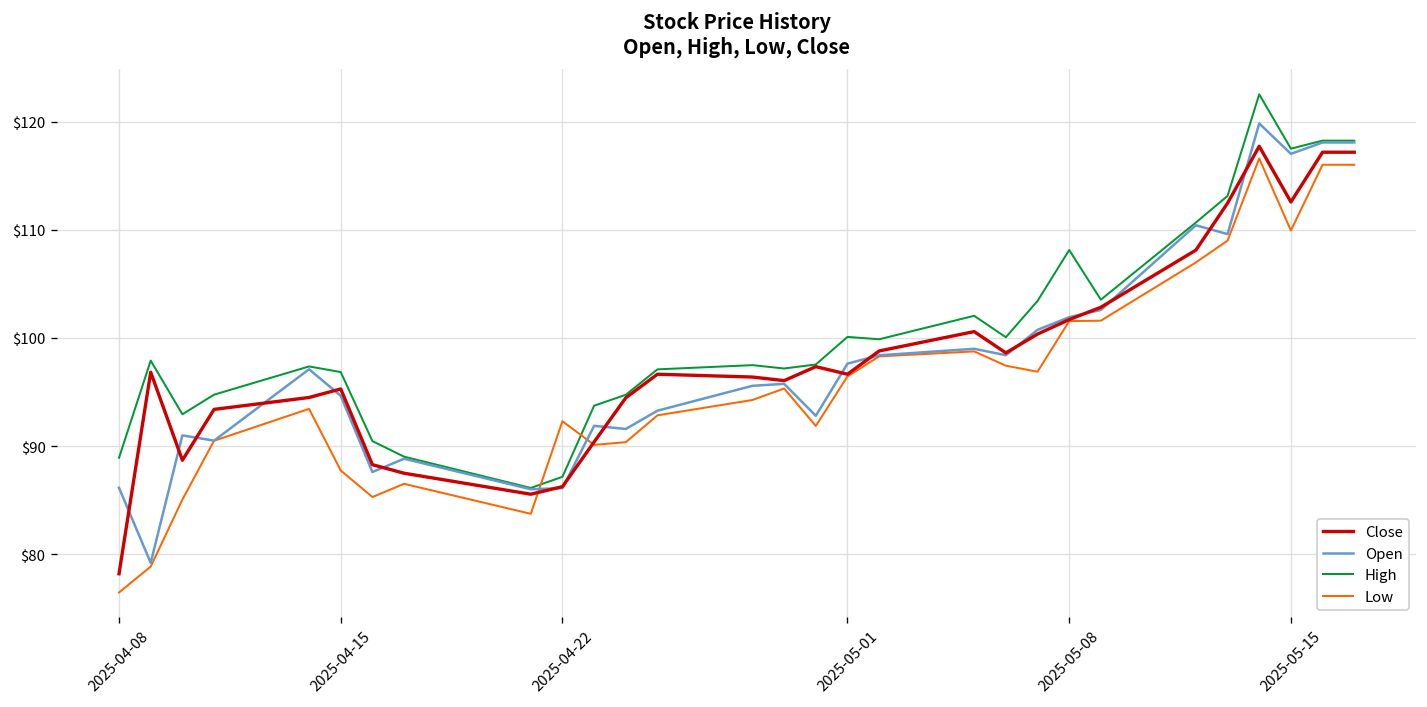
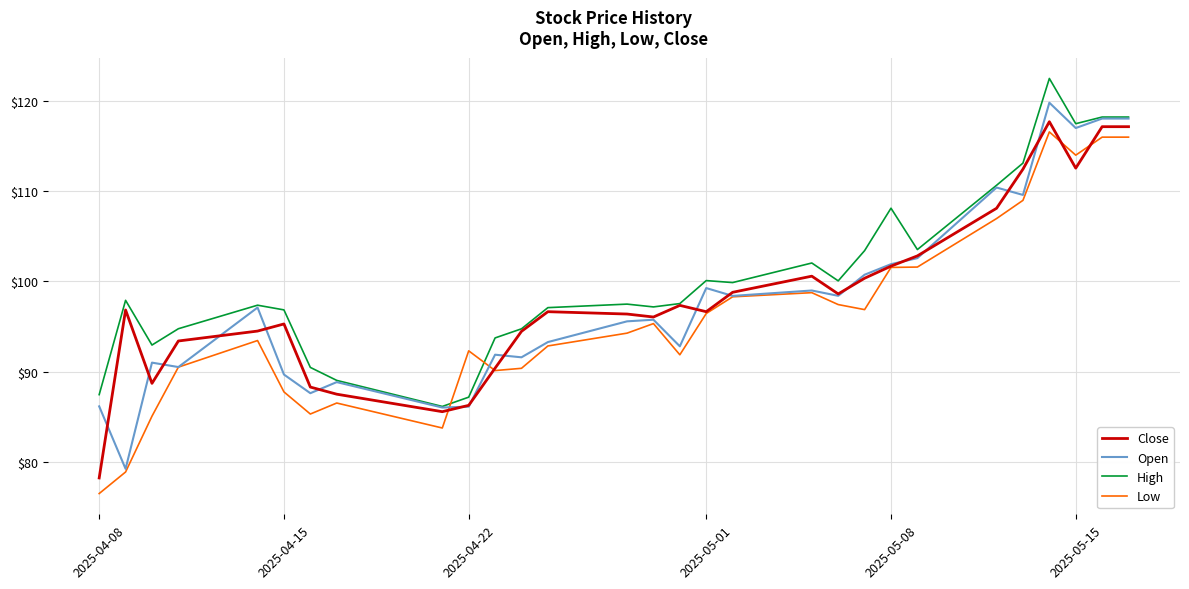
  {
    "Close": {
      "2025-04-08": "$78",
      "2025-04-15": "$95",
      "2025-05-15": "$113"
    },
    "Open": {
      "2025-04-08": "$86",
-     "2025-04-15": "$95",
-     "2025-05-01": "$98",
+     "2025-04-15": "$90",
+     "2025-05-01": "$99",
      "2025-05-15": "$117"
    },
    "High": {
-     "2025-04-08": "$89",
+     "2025-04-08": "$87",
      "2025-04-15": "$97",
      "2025-04-22": "$87",
      "2025-05-01": "$100",
      "2025-05-08": "$108",
      "2025-05-15": "$118"
    },
    "Low": {
      "2025-04-08": "$76",
      "2025-04-15": "$88",
      "2025-04-22": "$92",
-     "2025-05-15": "$110"
+     "2025-05-15": "$114"
    }
  }
